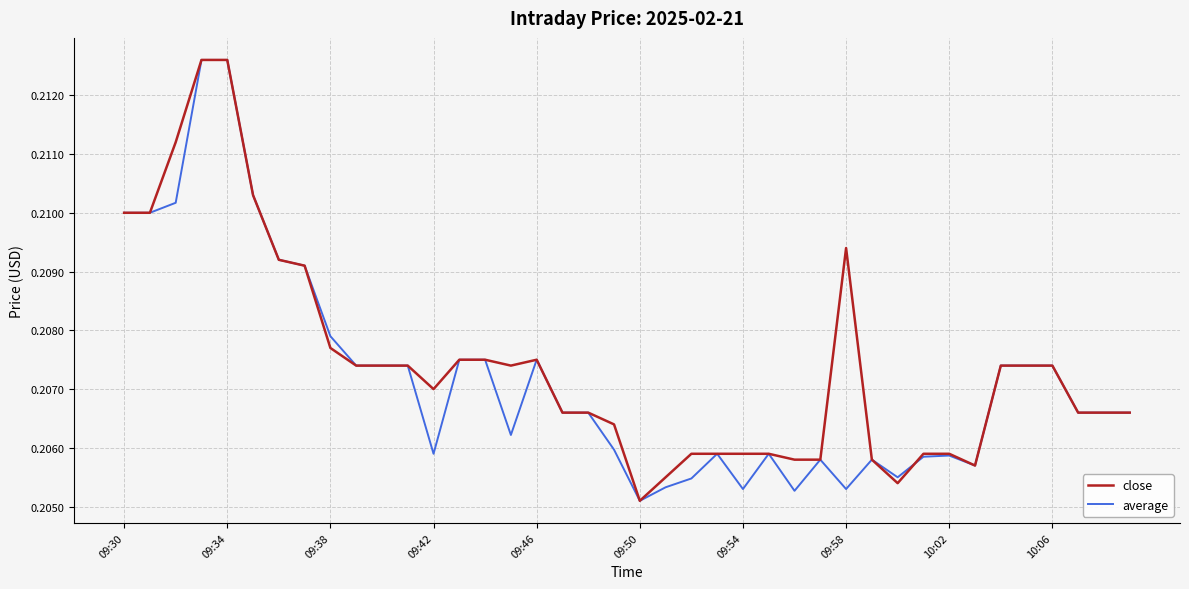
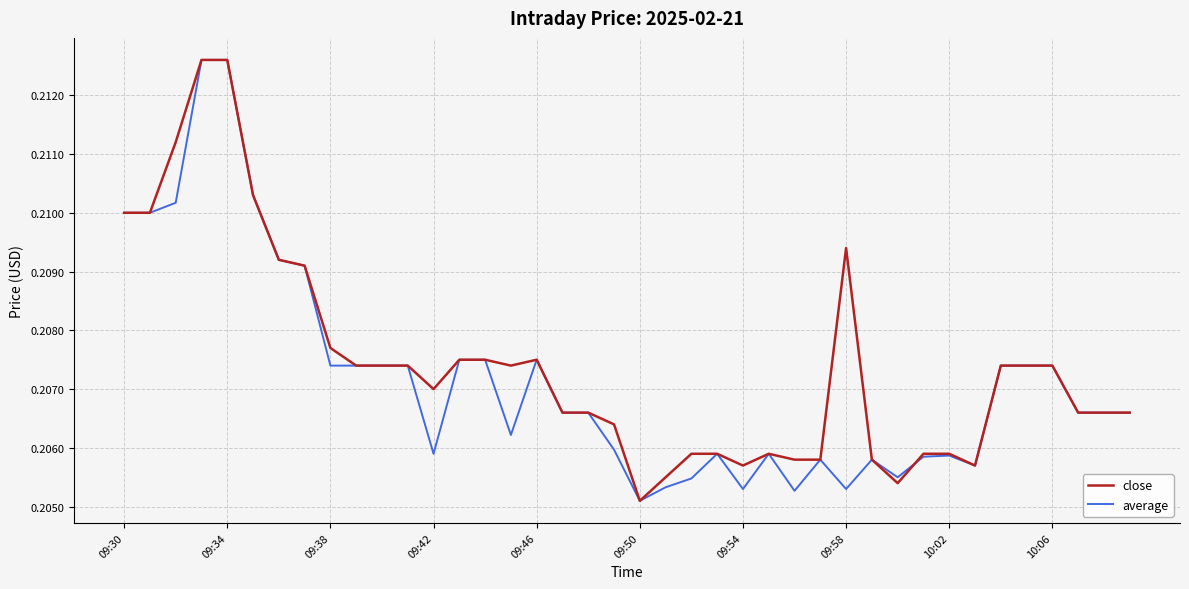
  {
    "close": {
      "09:38": 0.2077,
      "09:42": 0.2070,
-     "09:54": 0.2059,
+     "09:54": 0.2057,
      "09:58": 0.2094
    },
    "average": {
-     "09:38": 0.2079,
+     "09:38": 0.2074,
      "09:42": 0.2059,
      "09:54": 0.2053,
      "09:58": 0.2053
    }
  }
